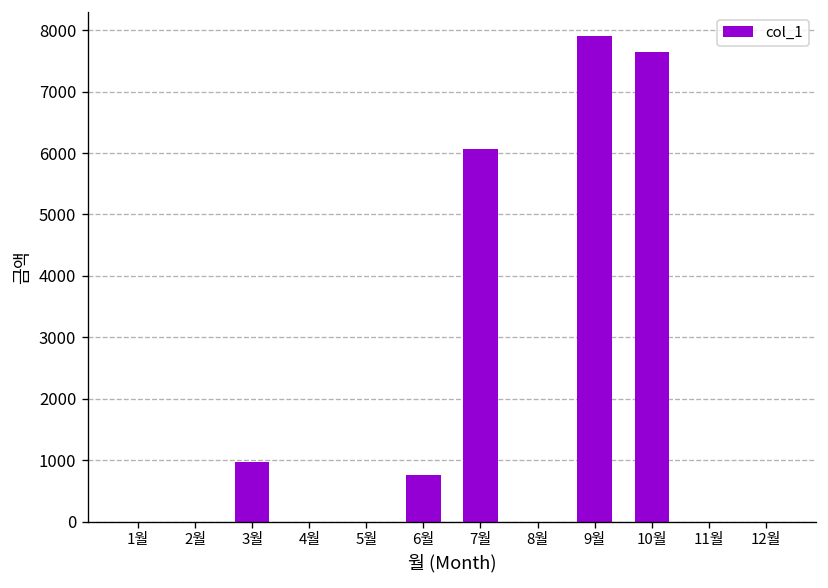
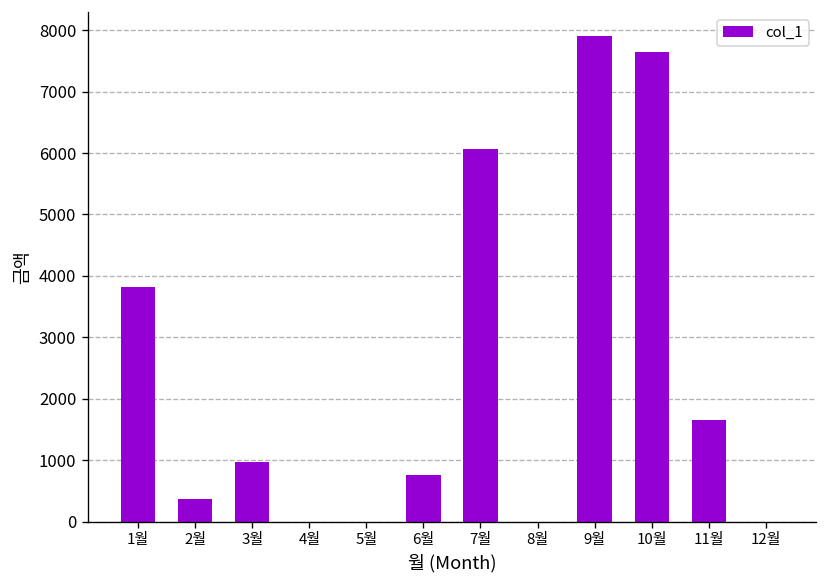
  {
-   "1월": 0,
-   "2월": 0,
+   "1월": 3800,
+   "2월": 400,
    "3월": 1000,
    "4월": 0,
    "5월": 0,
    "6월": 800,
    "7월": 6100,
    "8월": 0,
    "9월": 7900,
    "10월": 7700,
-   "11월": 0,
+   "11월": 1700,
    "12월": 0
  }
